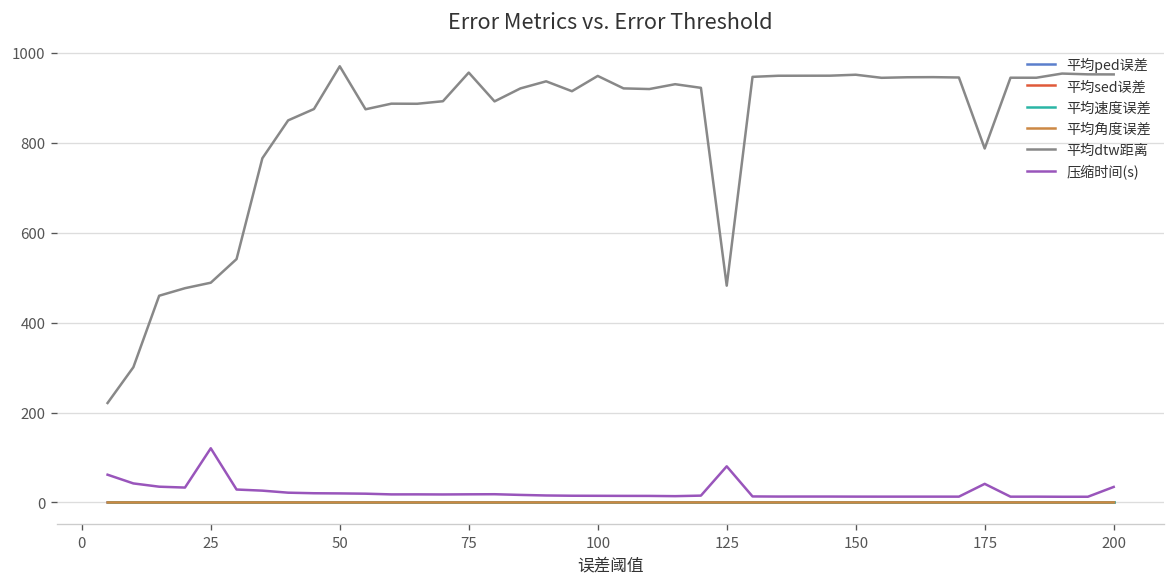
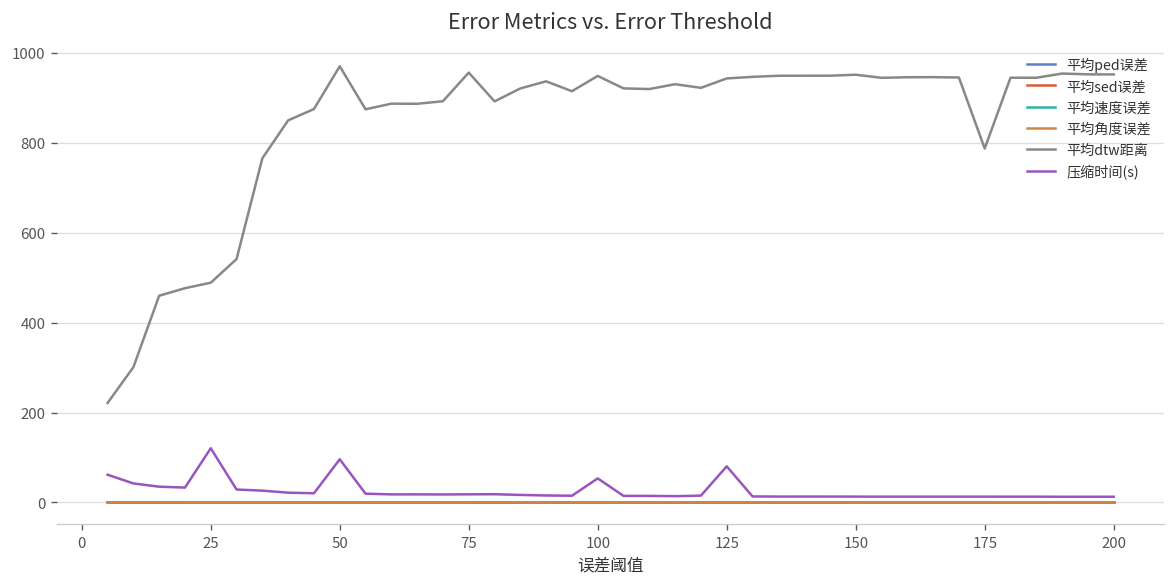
  {
    "平均角度误差": {
      "25": 0,
      "50": 0,
      "75": 0,
      "100": 0,
      "125": 0,
      "150": 0,
      "175": 0,
      "200": 0
    },
    "平均dtw距离": {
      "25": 490,
      "50": 970,
      "75": 960,
      "100": 950,
-     "125": 480,
+     "125": 940,
      "150": 950,
      "175": 790,
      "200": 950
    },
    "压缩时间(s)": {
      "25": 120,
-     "50": 20,
+     "50": 100,
      "75": 20,
-     "100": 10,
+     "100": 50,
      "125": 80,
      "150": 10,
-     "175": 40,
-     "200": 30
+     "175": 10,
+     "200": 10
    }
  }
